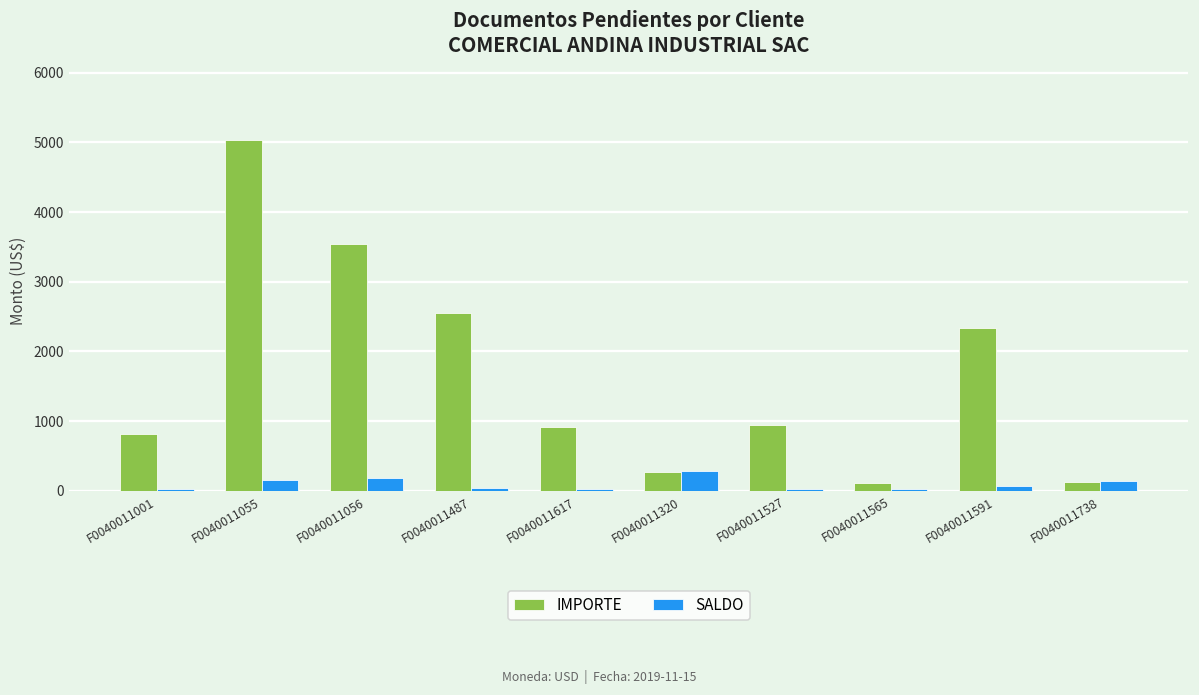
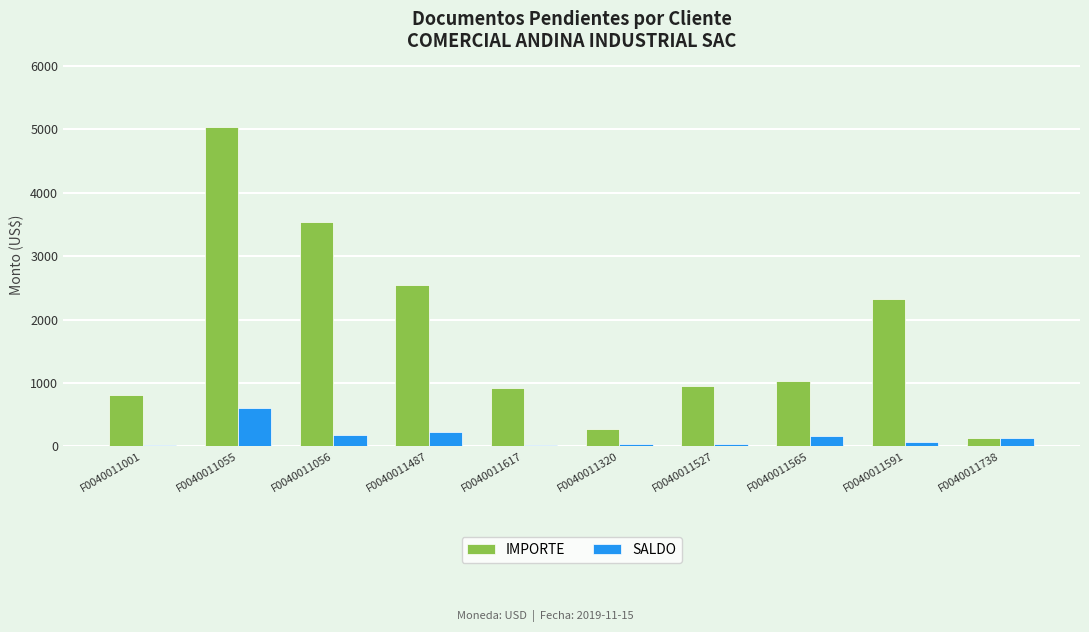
  {
    "IMPORTE": {
      "F0040011001": 800,
      "F0040011055": 5000,
      "F0040011056": 3500,
      "F0040011487": 2500,
      "F0040011617": 900,
      "F0040011320": 300,
      "F0040011527": 900,
-     "F0040011565": 100,
+     "F0040011565": 1000,
      "F0040011591": 2300,
      "F0040011738": 100
    },
    "SALDO": {
-     "F0040011055": 200,
+     "F0040011055": 600,
      "F0040011056": 200,
-     "F0040011487": 0,
-     "F0040011320": 300,
-     "F0040011565": 0,
+     "F0040011487": 200,
+     "F0040011320": 0,
+     "F0040011565": 200,
      "F0040011591": 100,
      "F0040011738": 100
    }
  }
